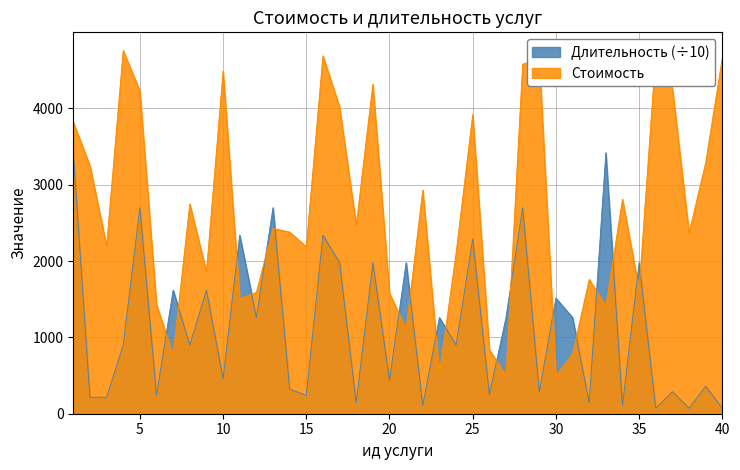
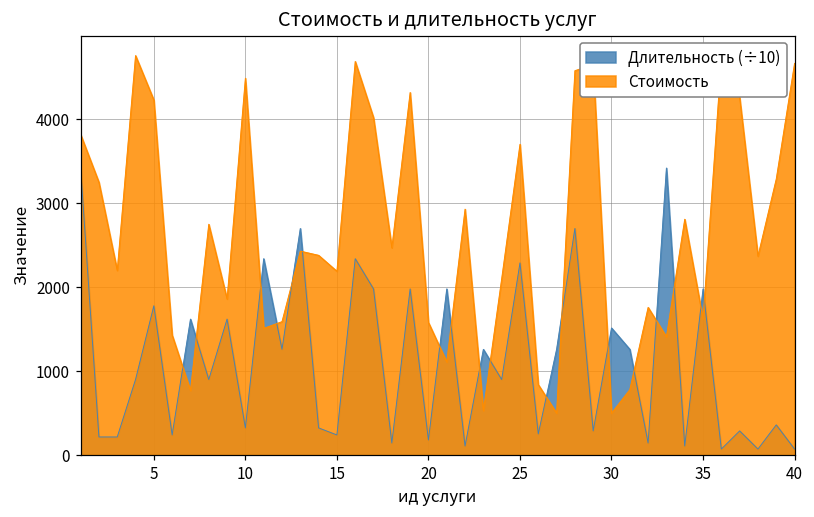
  {
    "Длительность (÷10)": {
-     "5": 2700,
-     "10": 500,
+     "5": 1800,
+     "10": 300,
      "15": 200,
-     "20": 400,
+     "20": 200,
      "25": 2300,
      "30": 1500,
      "35": 2000,
      "40": 100
    },
    "Стоимость": {
      "5": 4200,
      "10": 4500,
      "15": 2200,
      "20": 1600,
-     "25": 3900,
+     "25": 3700,
      "30": 500,
      "35": 1600,
      "40": 4700
    }
  }
